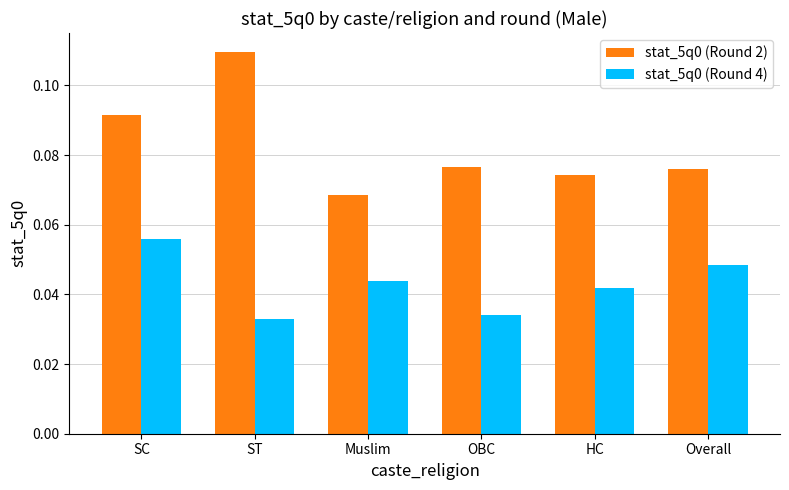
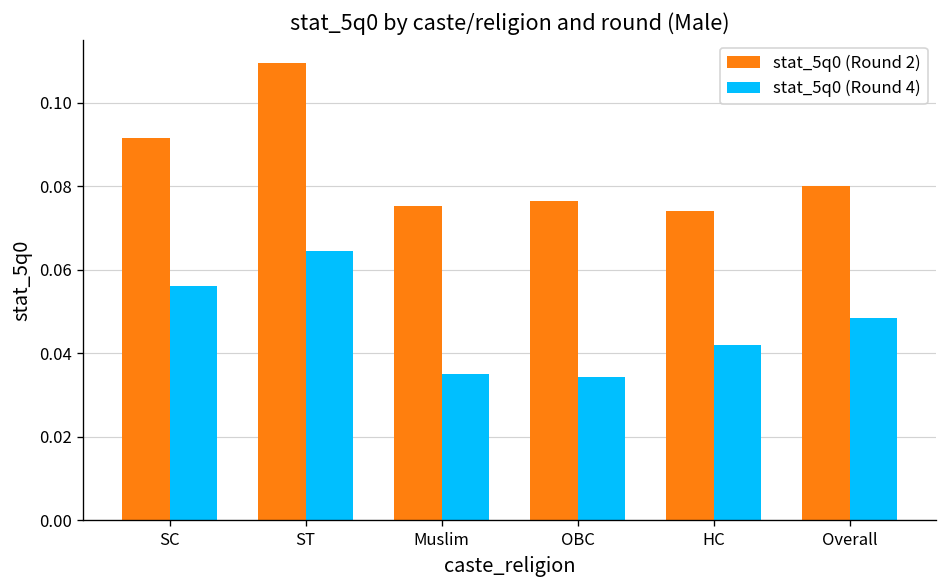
  {
    "stat_5q0 (Round 2)": {
      "SC": 0.091,
      "ST": 0.110,
-     "Muslim": 0.069,
+     "Muslim": 0.075,
      "OBC": 0.077,
      "HC": 0.074,
-     "Overall": 0.076
+     "Overall": 0.080
    },
    "stat_5q0 (Round 4)": {
      "SC": 0.056,
-     "ST": 0.033,
-     "Muslim": 0.044,
+     "ST": 0.064,
+     "Muslim": 0.035,
      "OBC": 0.034,
      "HC": 0.042,
      "Overall": 0.049
    }
  }
